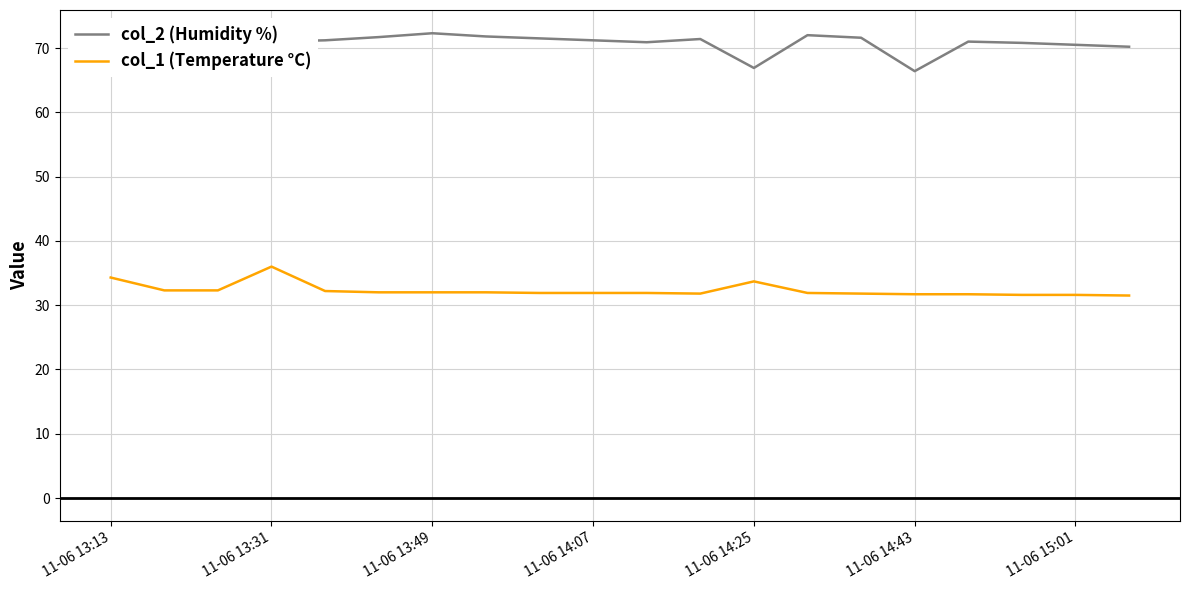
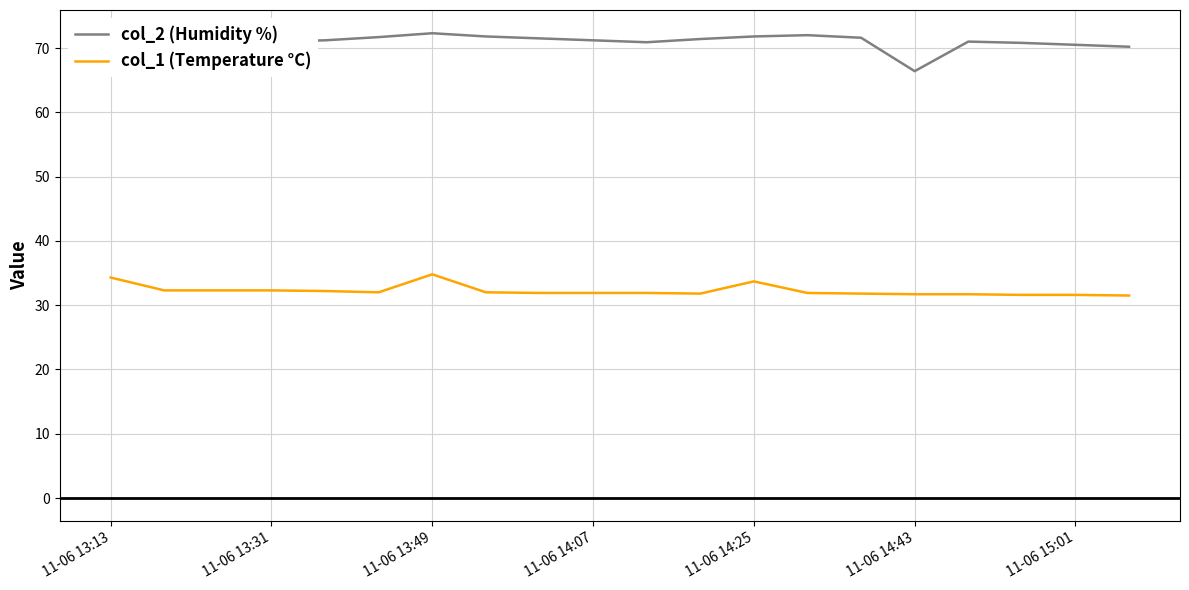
  {
    "col_2 (Humidity %)": {
      "11-06 13:49": 72,
      "11-06 14:07": 71,
-     "11-06 14:25": 67,
+     "11-06 14:25": 72,
      "11-06 14:43": 66,
      "11-06 15:01": 71
    },
    "col_1 (Temperature °C)": {
      "11-06 13:13": 34,
-     "11-06 13:31": 36,
-     "11-06 13:49": 32,
+     "11-06 13:31": 32,
+     "11-06 13:49": 35,
      "11-06 14:07": 32,
      "11-06 14:25": 34,
      "11-06 14:43": 32,
      "11-06 15:01": 32
    }
  }
